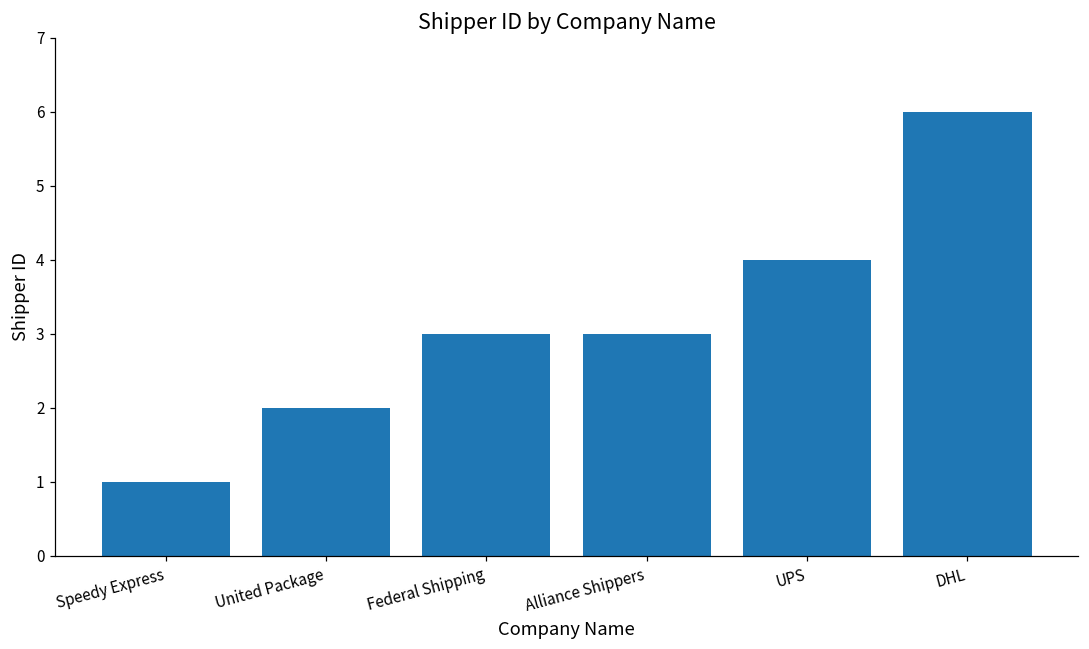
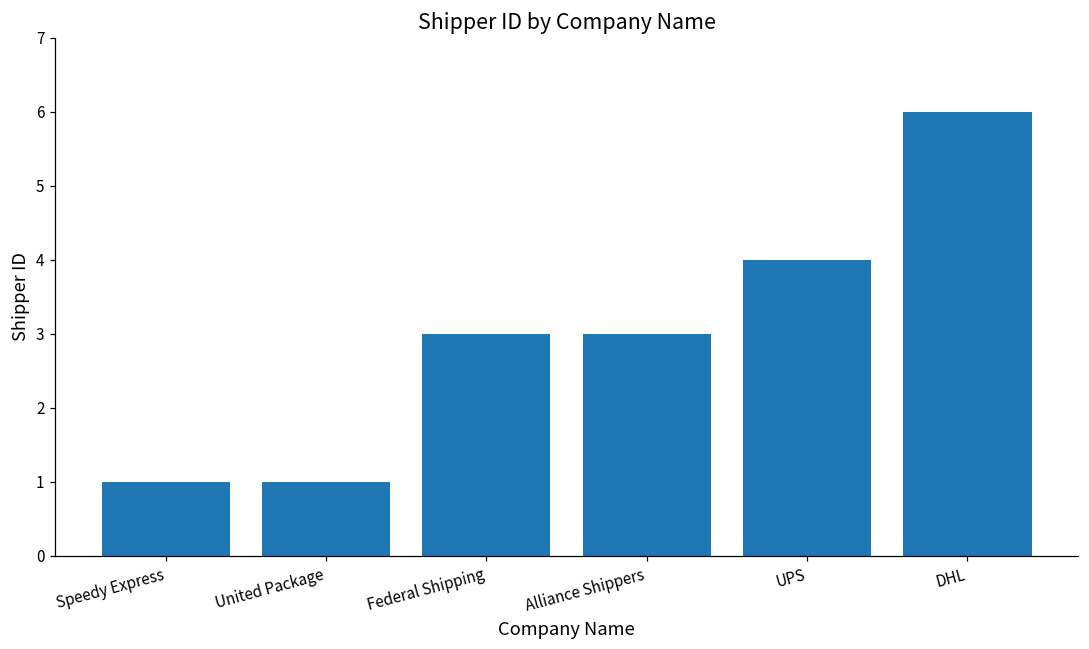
  {
    "Speedy Express": 1,
-   "United Package": 2,
+   "United Package": 1,
    "Federal Shipping": 3,
    "Alliance Shippers": 3,
    "UPS": 4,
    "DHL": 6
  }
